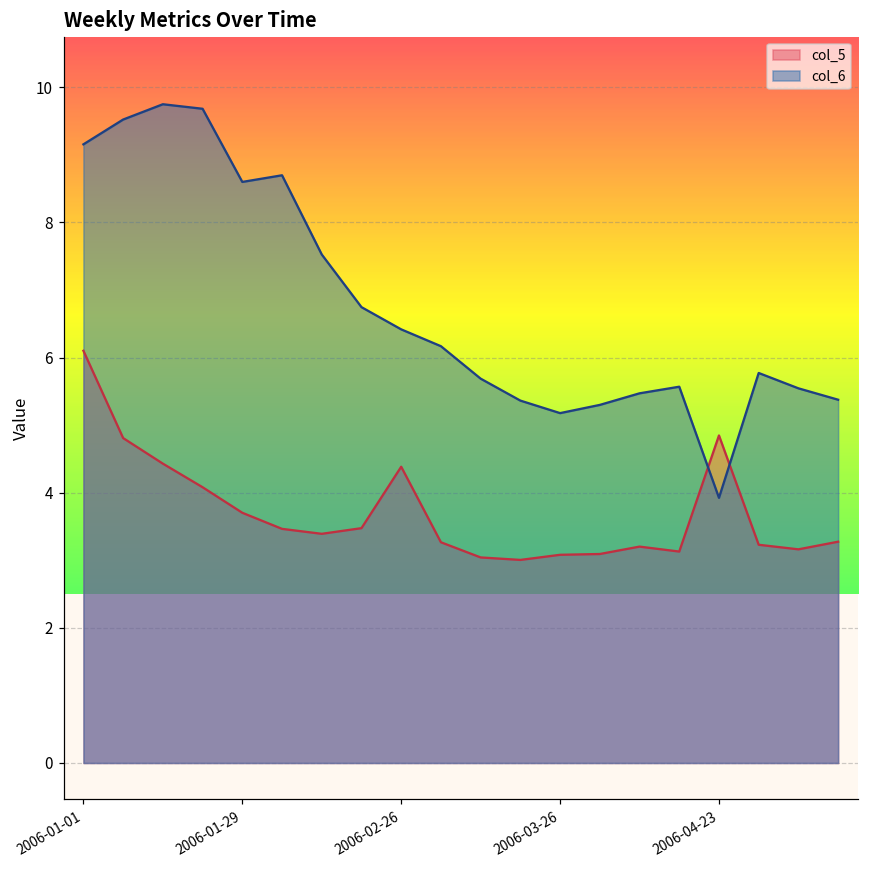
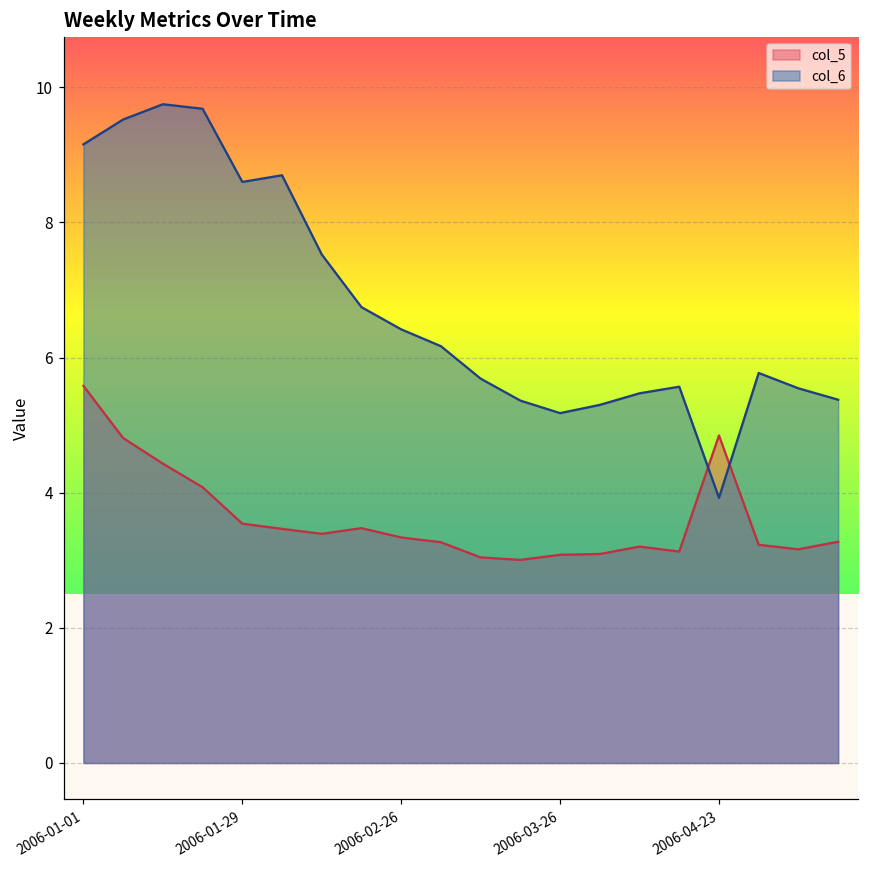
  {
    "col_5": {
-     "2006-01-01": 6.1,
-     "2006-01-29": 3.7,
-     "2006-02-26": 4.4,
+     "2006-01-01": 5.6,
+     "2006-01-29": 3.5,
+     "2006-02-26": 3.3,
      "2006-03-26": 3.1,
      "2006-04-23": 4.8
    },
    "col_6": {
      "2006-01-01": 9.2,
      "2006-01-29": 8.6,
      "2006-02-26": 6.4,
      "2006-03-26": 5.2,
      "2006-04-23": 3.9
    }
  }
